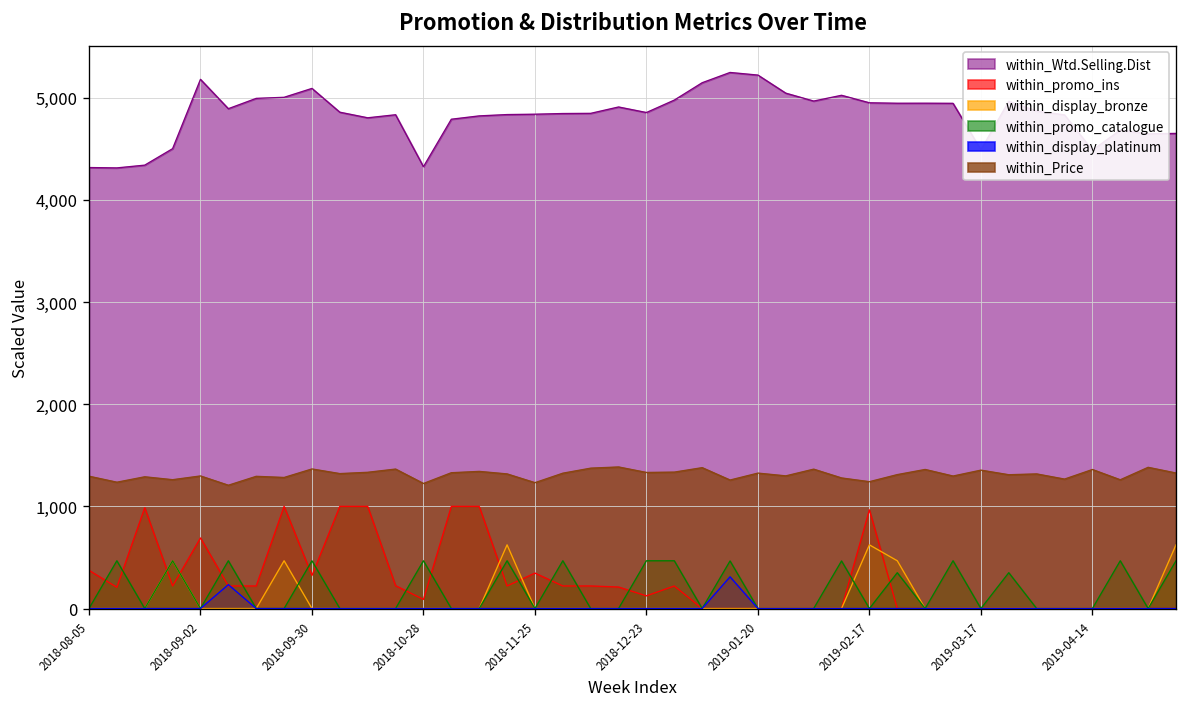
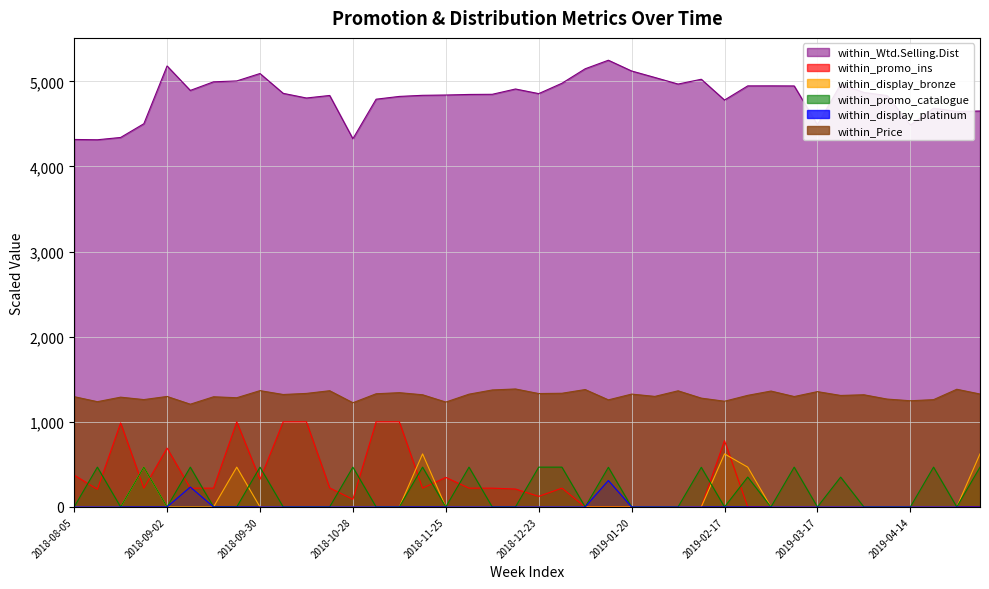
  {
    "within_Wtd.Selling.Dist": {
      "2018-08-05": "4,300",
      "2018-09-02": "5,200",
      "2018-09-30": "5,100",
      "2018-10-28": "4,300",
      "2018-11-25": "4,800",
      "2018-12-23": "4,900",
-     "2019-01-20": "5,200",
-     "2019-02-17": "5,000"
+     "2019-01-20": "5,100",
+     "2019-02-17": "4,800"
    },
    "within_promo_ins": {
      "2018-08-05": "400",
      "2018-09-02": "700",
      "2018-09-30": "300",
      "2018-10-28": "100",
      "2018-11-25": "300",
      "2018-12-23": "100",
-     "2019-02-17": "1,000"
+     "2019-02-17": "800"
    },
    "within_display_bronze": {
      "2019-02-17": "600"
    },
    "within_promo_catalogue": {
      "2018-09-30": "500",
      "2018-10-28": "500",
      "2018-12-23": "500"
    },
    "within_Price": {
      "2018-08-05": "1,300",
      "2018-09-02": "1,300",
      "2018-09-30": "1,400",
      "2018-10-28": "1,200",
      "2018-11-25": "1,200",
      "2018-12-23": "1,300",
      "2019-01-20": "1,300",
      "2019-02-17": "1,200",
      "2019-03-17": "1,400",
-     "2019-04-14": "1,400"
+     "2019-04-14": "1,200"
    }
  }
